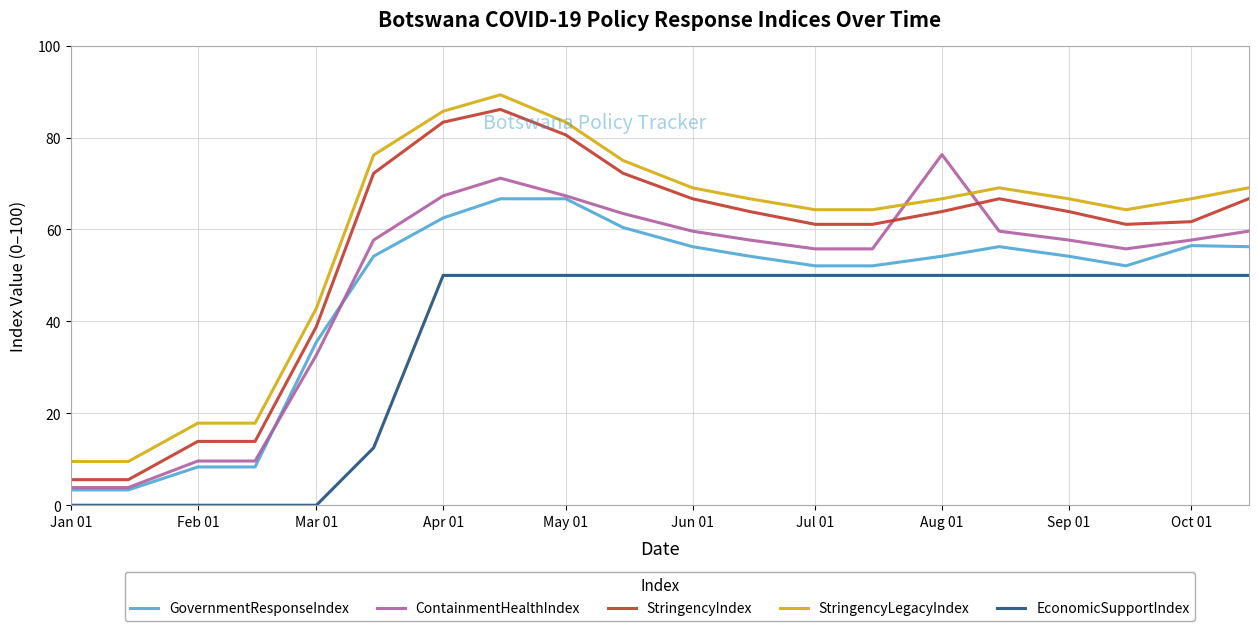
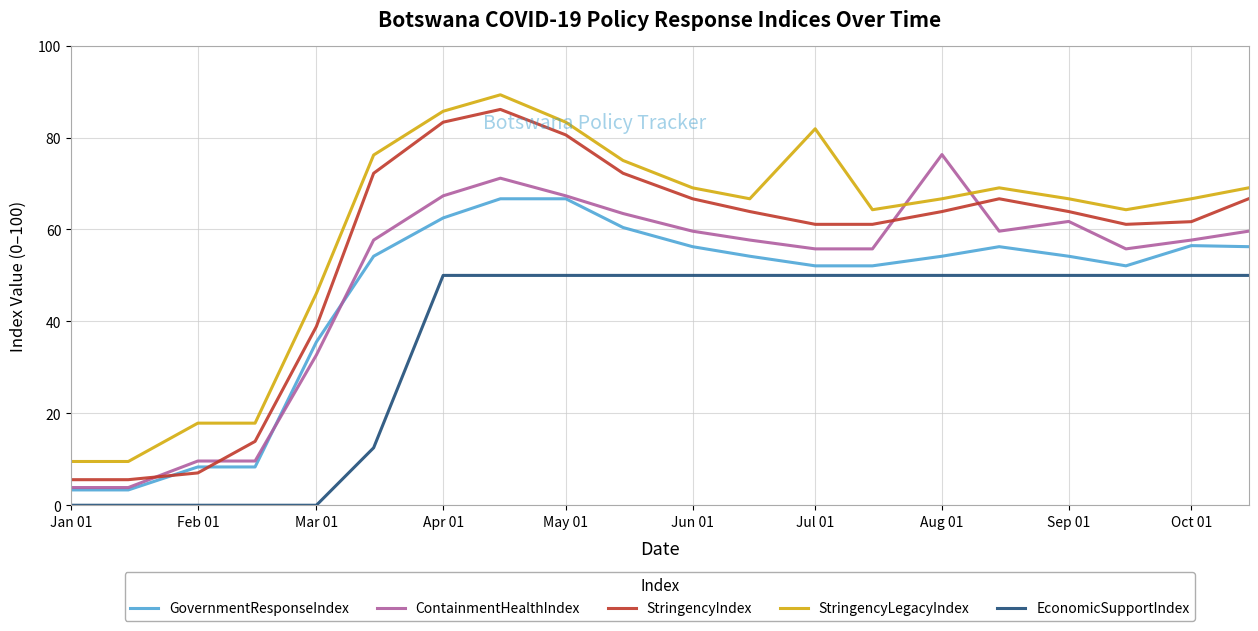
  {
    "GovernmentResponseIndex": {
      "Feb 01": 8,
      "Mar 01": 36,
      "Apr 01": 63,
      "May 01": 67,
      "Jun 01": 56,
      "Jul 01": 52,
      "Aug 01": 54,
      "Sep 01": 54,
      "Oct 01": 56
    },
    "ContainmentHealthIndex": {
      "Feb 01": 10,
      "Mar 01": 33,
      "Apr 01": 67,
      "May 01": 67,
      "Jun 01": 60,
      "Jul 01": 56,
      "Aug 01": 76,
-     "Sep 01": 58,
+     "Sep 01": 62,
      "Oct 01": 58
    },
    "StringencyIndex": {
      "Jan 01": 6,
-     "Feb 01": 14,
+     "Feb 01": 7,
      "Mar 01": 39,
      "Apr 01": 83,
      "May 01": 81,
      "Jun 01": 67,
      "Jul 01": 61,
      "Aug 01": 64,
      "Sep 01": 64,
      "Oct 01": 62
    },
    "StringencyLegacyIndex": {
      "Jan 01": 10,
      "Feb 01": 18,
-     "Mar 01": 43,
+     "Mar 01": 46,
      "Apr 01": 86,
      "May 01": 83,
      "Jun 01": 69,
-     "Jul 01": 64,
+     "Jul 01": 82,
      "Aug 01": 67,
      "Sep 01": 67,
      "Oct 01": 67
    },
    "EconomicSupportIndex": {
      "Jan 01": 0,
      "Feb 01": 0,
      "Mar 01": 0,
      "Apr 01": 50,
      "May 01": 50,
      "Jun 01": 50,
      "Jul 01": 50,
      "Aug 01": 50,
      "Sep 01": 50,
      "Oct 01": 50
    }
  }
